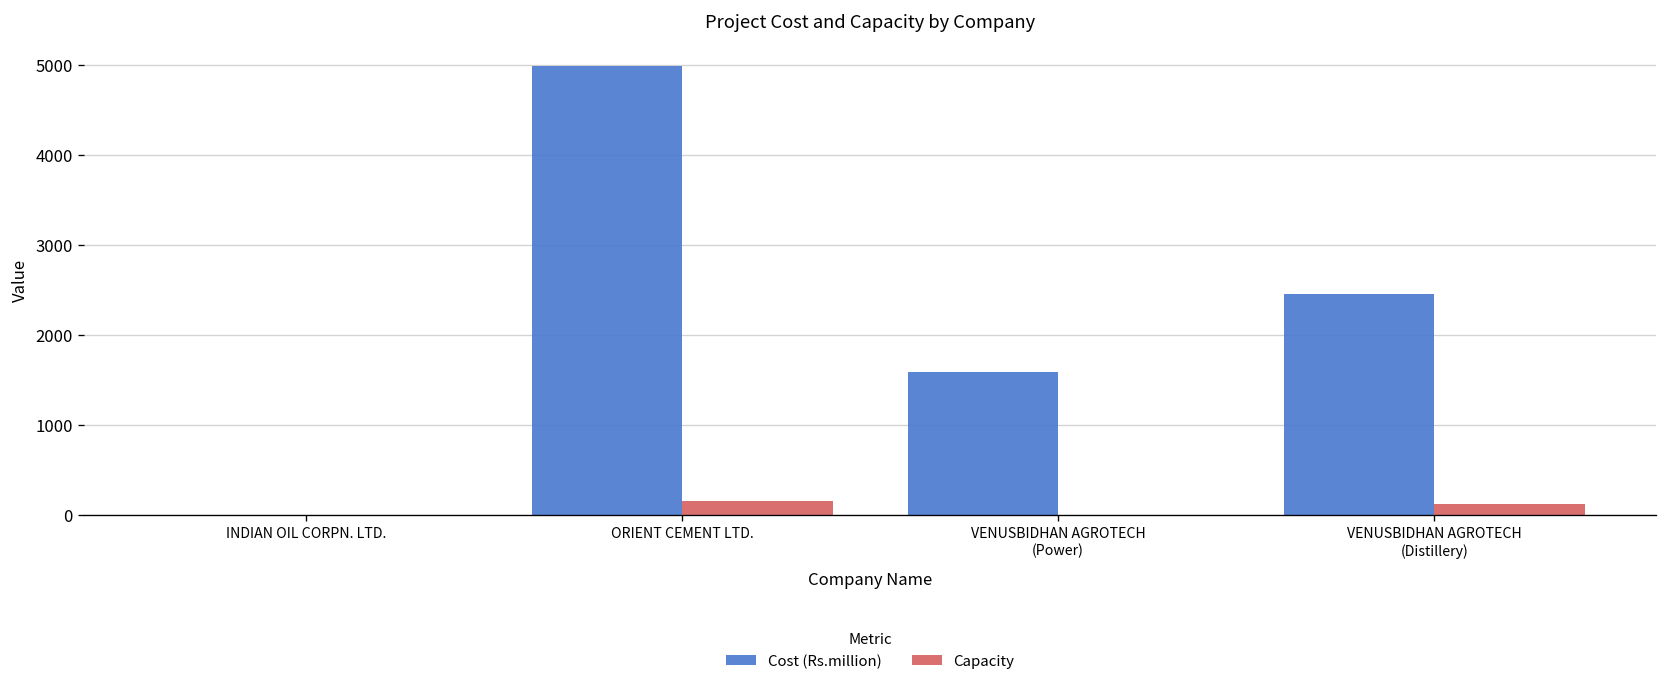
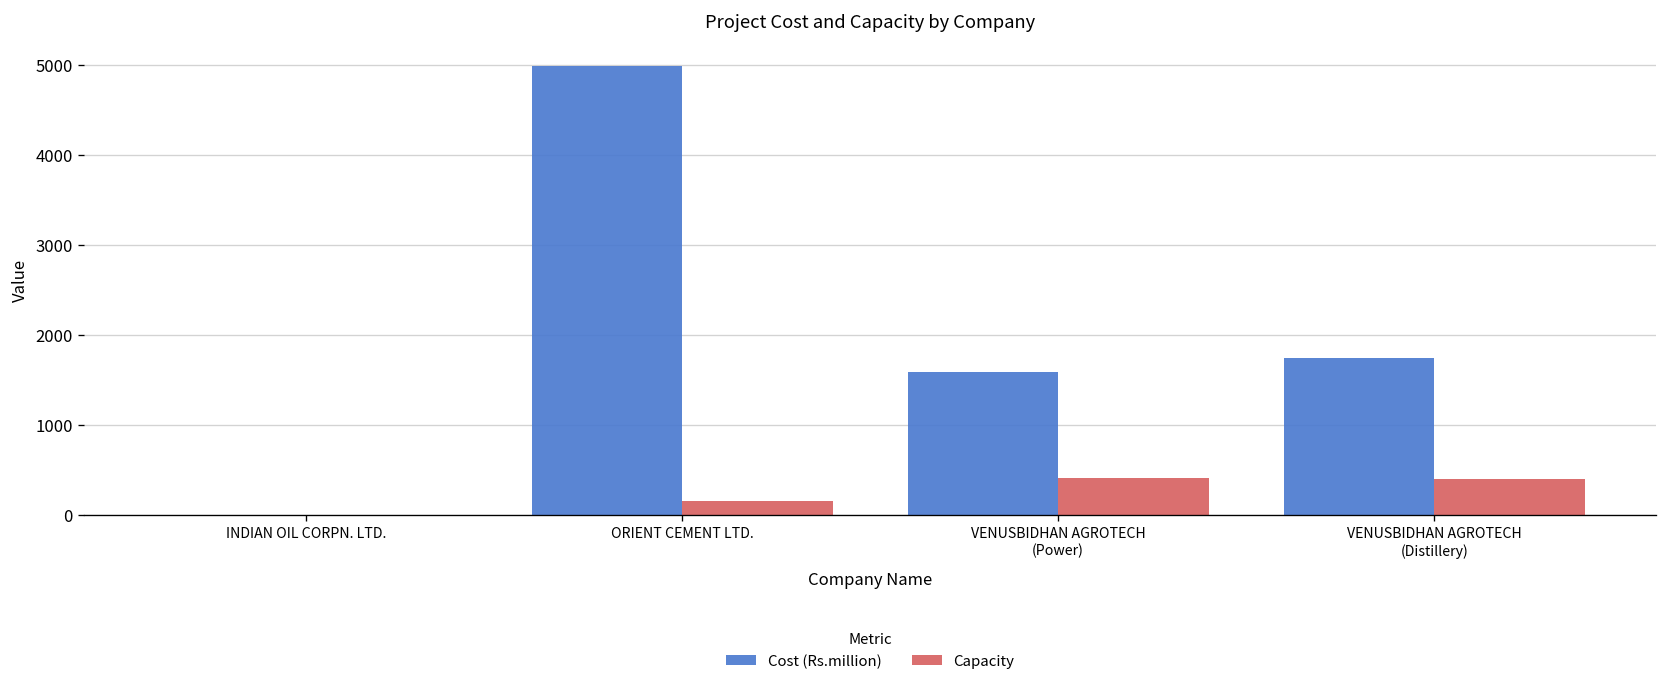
  {
    "Cost (Rs.million)": {
      "INDIAN OIL CORPN. LTD.": 0,
      "ORIENT CEMENT LTD.": 5000,
      "VENUSBIDHAN AGROTECH (Power)": 1600,
-     "VENUSBIDHAN AGROTECH (Distillery)": 2500
+     "VENUSBIDHAN AGROTECH (Distillery)": 1800
    },
    "Capacity": {
      "ORIENT CEMENT LTD.": 200,
-     "VENUSBIDHAN AGROTECH (Power)": 0,
-     "VENUSBIDHAN AGROTECH (Distillery)": 100
+     "VENUSBIDHAN AGROTECH (Power)": 400,
+     "VENUSBIDHAN AGROTECH (Distillery)": 400
    }
  }
